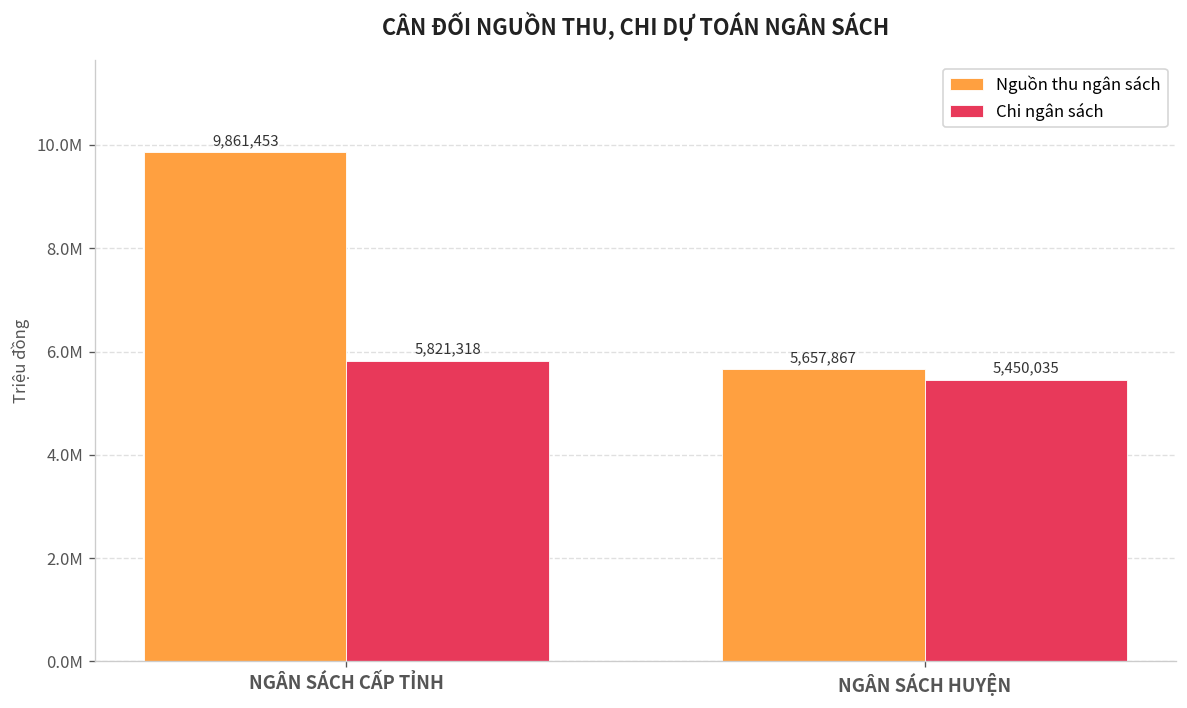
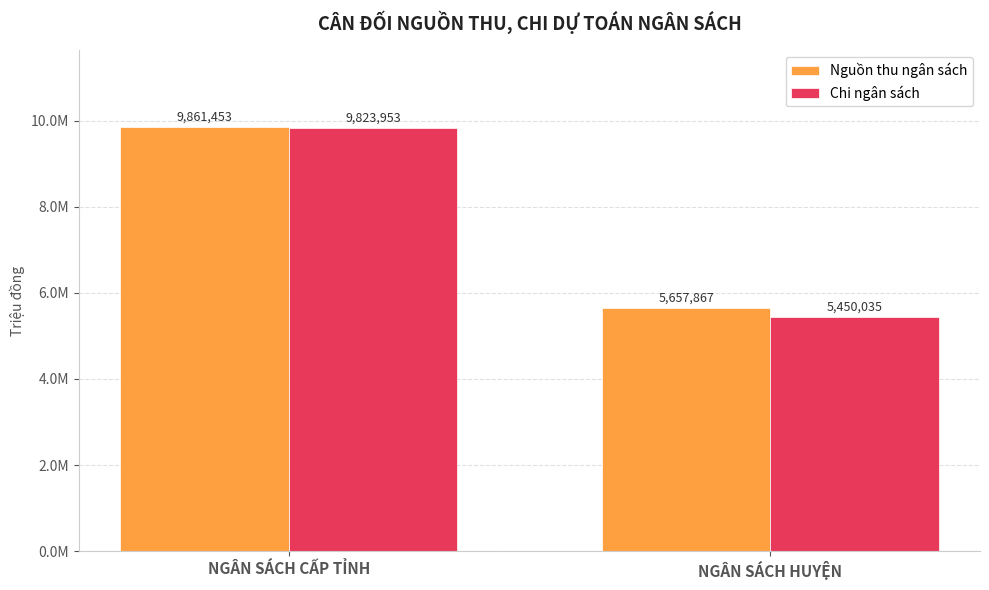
  {
    "Nguồn thu ngân sách": {
      "NGÂN SÁCH CẤP TỈNH": "9,861,453",
      "NGÂN SÁCH HUYỆN": "5,657,867"
    },
    "Chi ngân sách": {
-     "NGÂN SÁCH CẤP TỈNH": "5,821,318",
+     "NGÂN SÁCH CẤP TỈNH": "9,823,953",
      "NGÂN SÁCH HUYỆN": "5,450,035"
    }
  }
